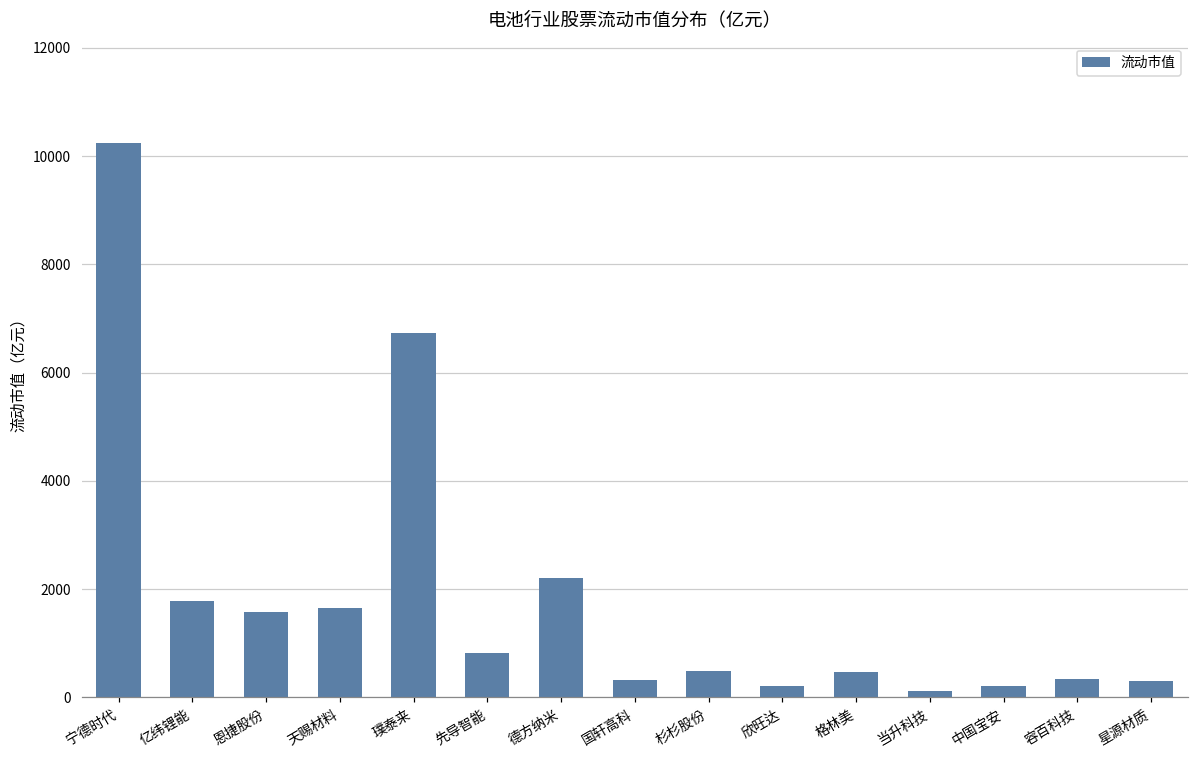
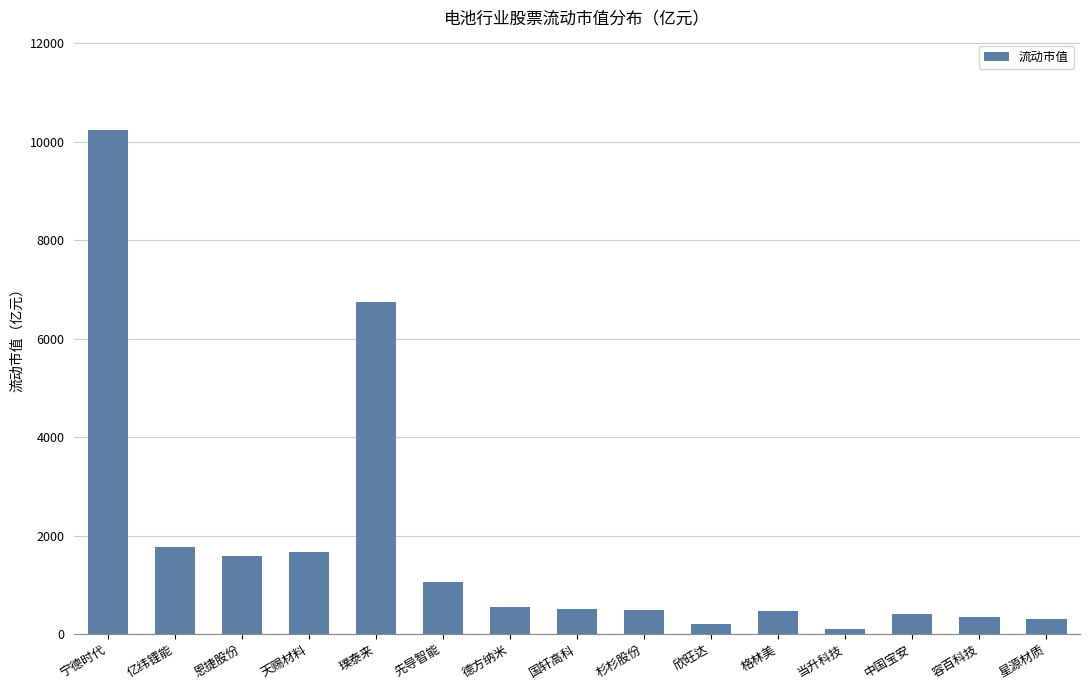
  {
    "宁德时代": 10200,
    "亿纬锂能": 1800,
    "恩捷股份": 1600,
    "天赐材料": 1700,
    "璞泰来": 6700,
-   "先导智能": 800,
-   "德方纳米": 2200,
-   "国轩高科": 300,
+   "先导智能": 1100,
+   "德方纳米": 600,
+   "国轩高科": 500,
    "杉杉股份": 500,
    "欣旺达": 200,
    "格林美": 500,
    "当升科技": 100,
-   "中国宝安": 200,
+   "中国宝安": 400,
    "容百科技": 300,
    "星源材质": 300
  }
